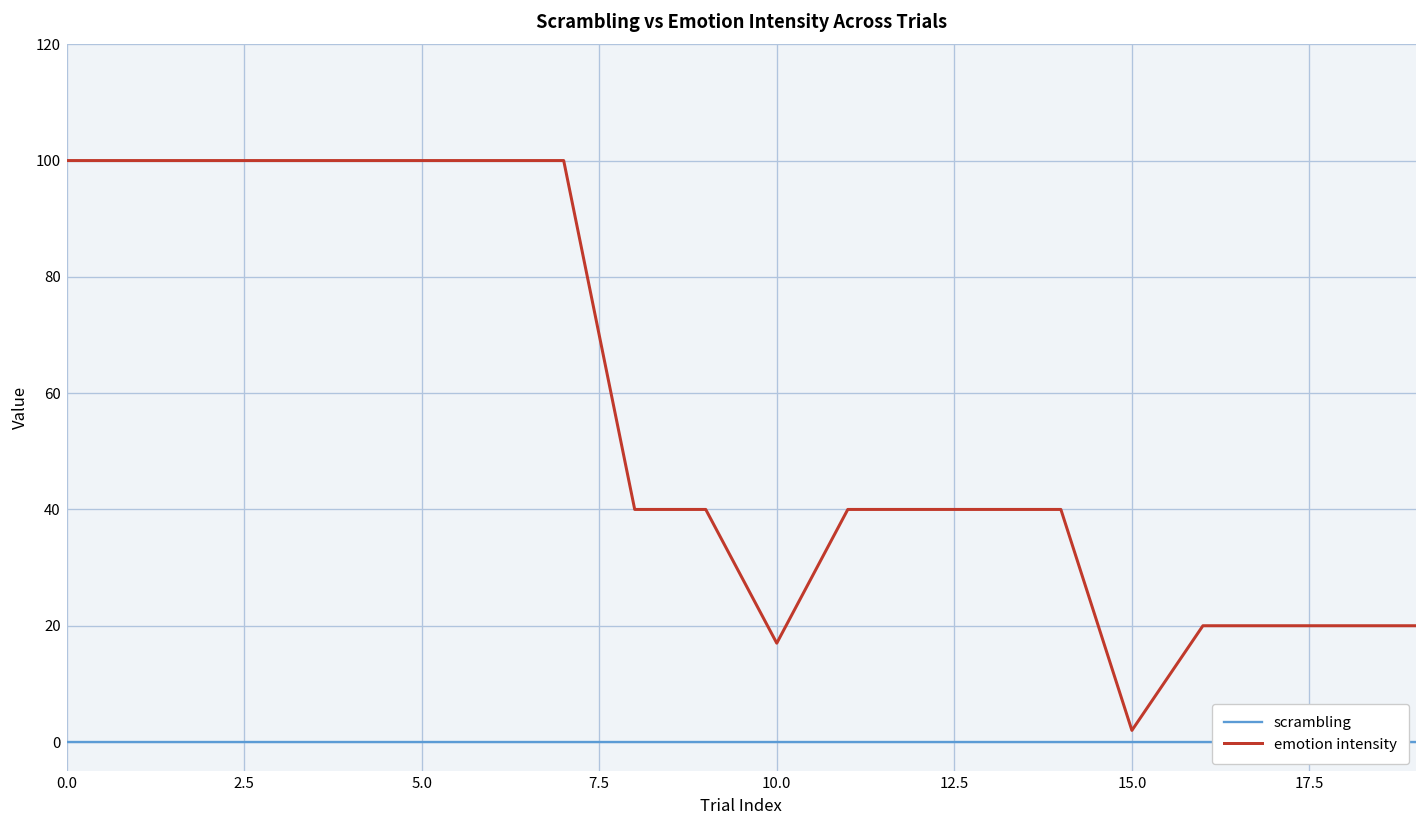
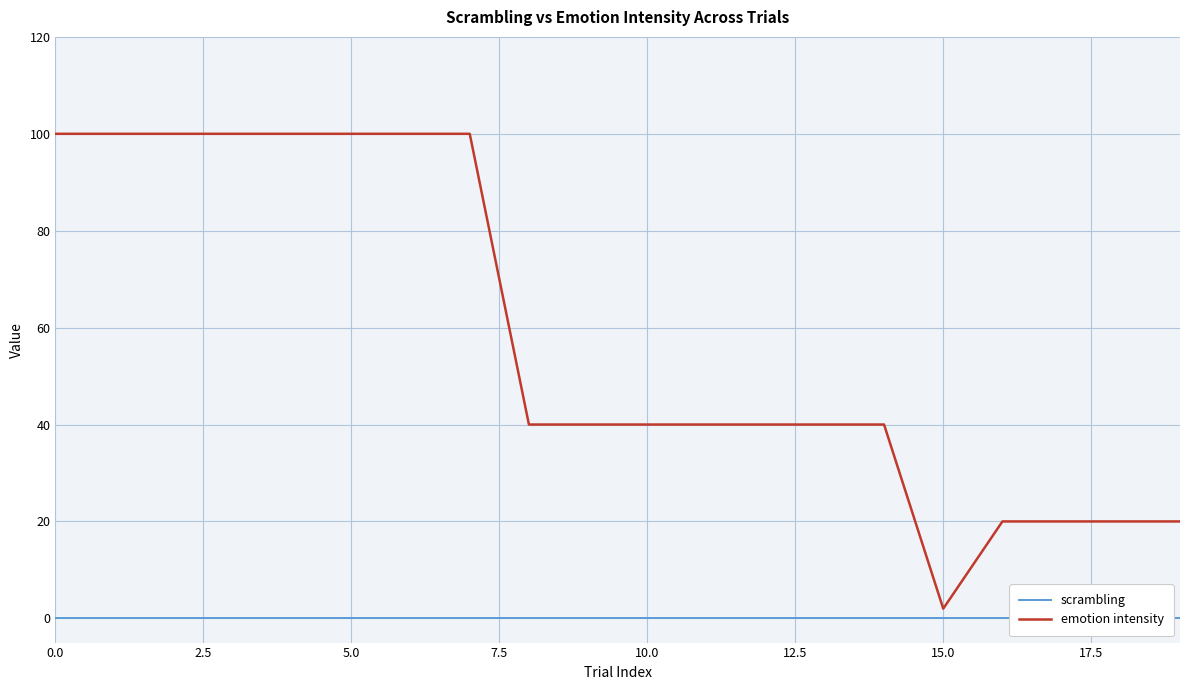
  {
    "scrambling": {
      "0.0": 0,
      "5.0": 0,
      "10.0": 0,
      "15.0": 0
    },
    "emotion intensity": {
      "0.0": 100,
      "5.0": 100,
-     "10.0": 17,
+     "10.0": 40,
      "15.0": 2
    }
  }
